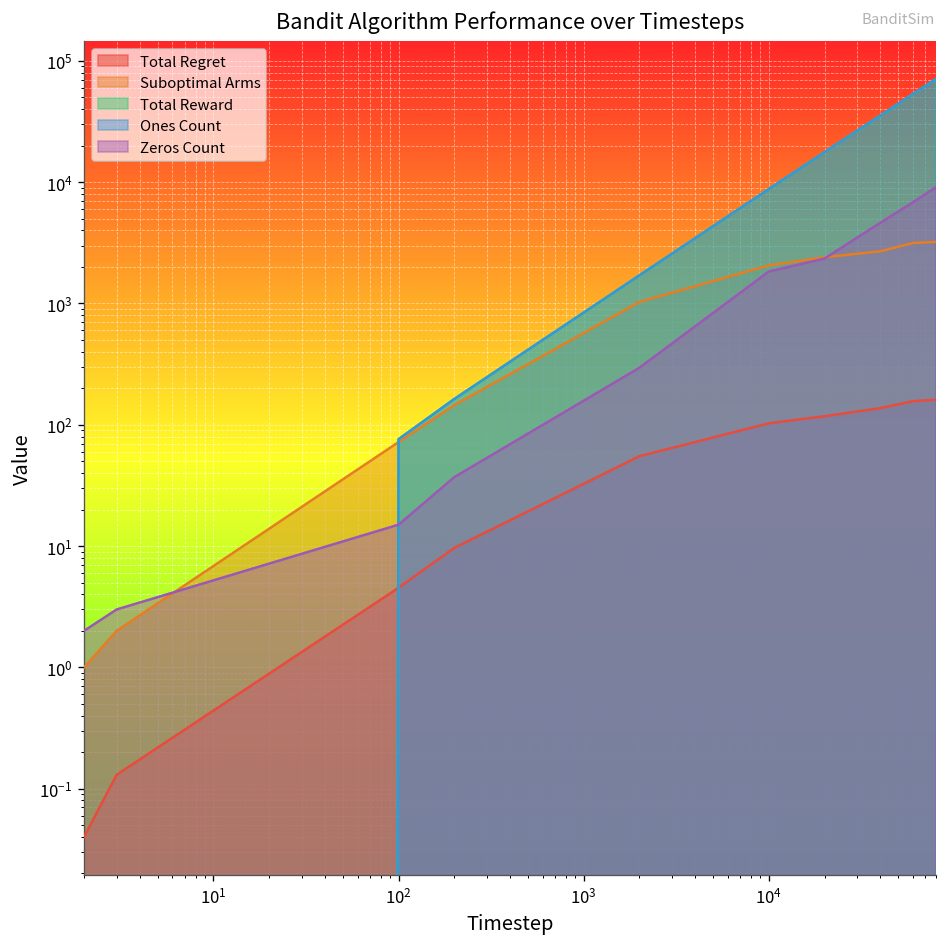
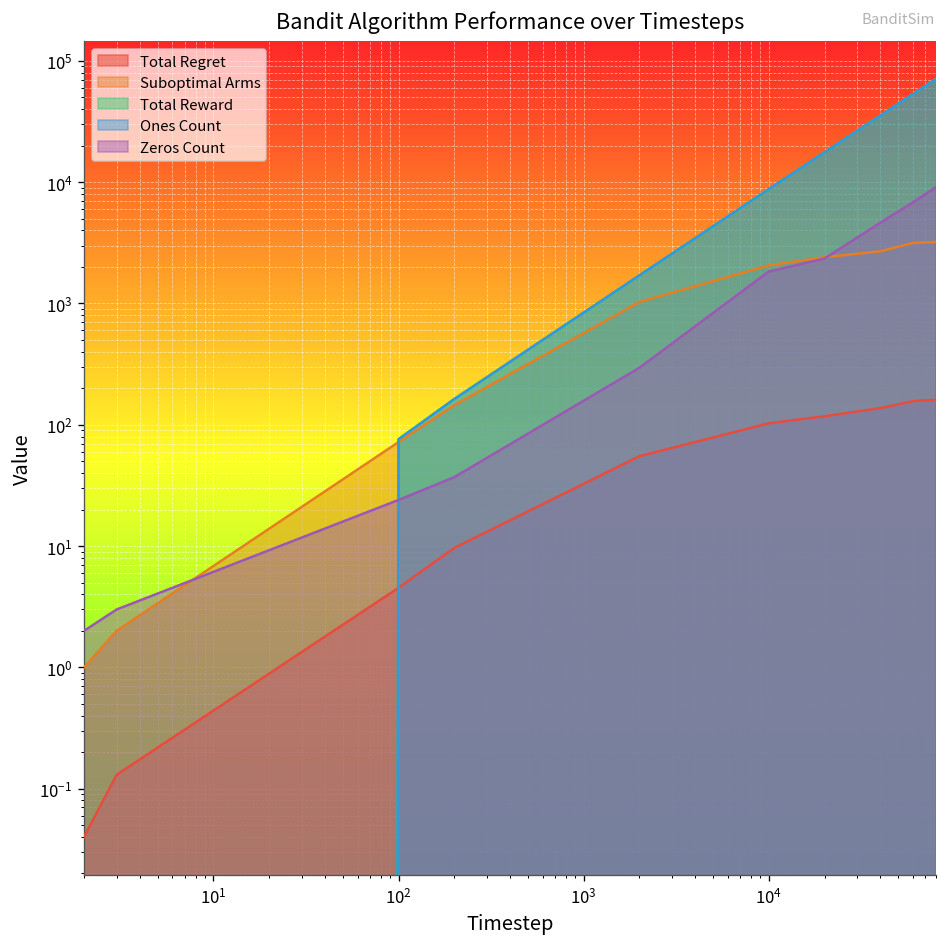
  {
    "Ones Count": {
      "10^4": 9000
    },
    "Zeros Count": {
-     "10^2": 15,
+     "10^2": 24,
      "10^4": 1800
    }
  }
